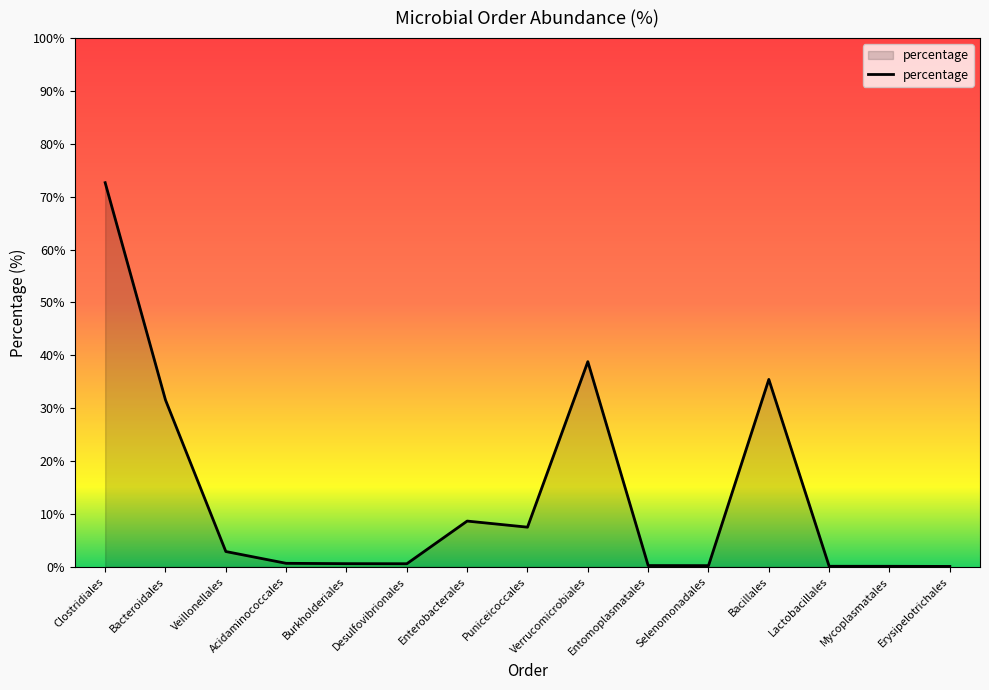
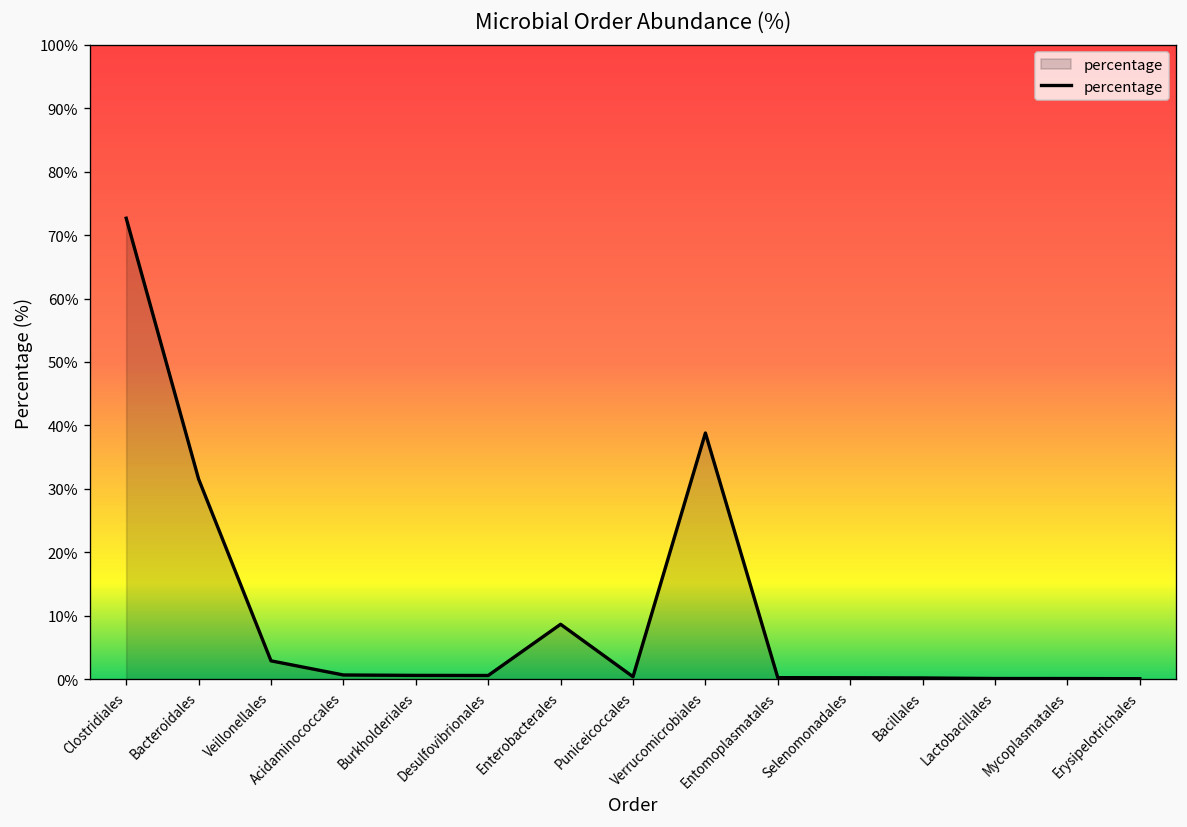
  {
    "Clostridiales": "73%",
    "Bacteroidales": "32%",
    "Veillonellales": "3%",
    "Acidaminococcales": "1%",
    "Burkholderiales": "1%",
    "Desulfovibrionales": "1%",
    "Enterobacterales": "9%",
-   "Puniceicoccales": "8%",
+   "Puniceicoccales": "0%",
    "Verrucomicrobiales": "39%",
    "Entomoplasmatales": "0%",
    "Selenomonadales": "0%",
-   "Bacillales": "35%",
+   "Bacillales": "0%",
    "Lactobacillales": "0%",
    "Mycoplasmatales": "0%",
    "Erysipelotrichales": "0%"
  }
